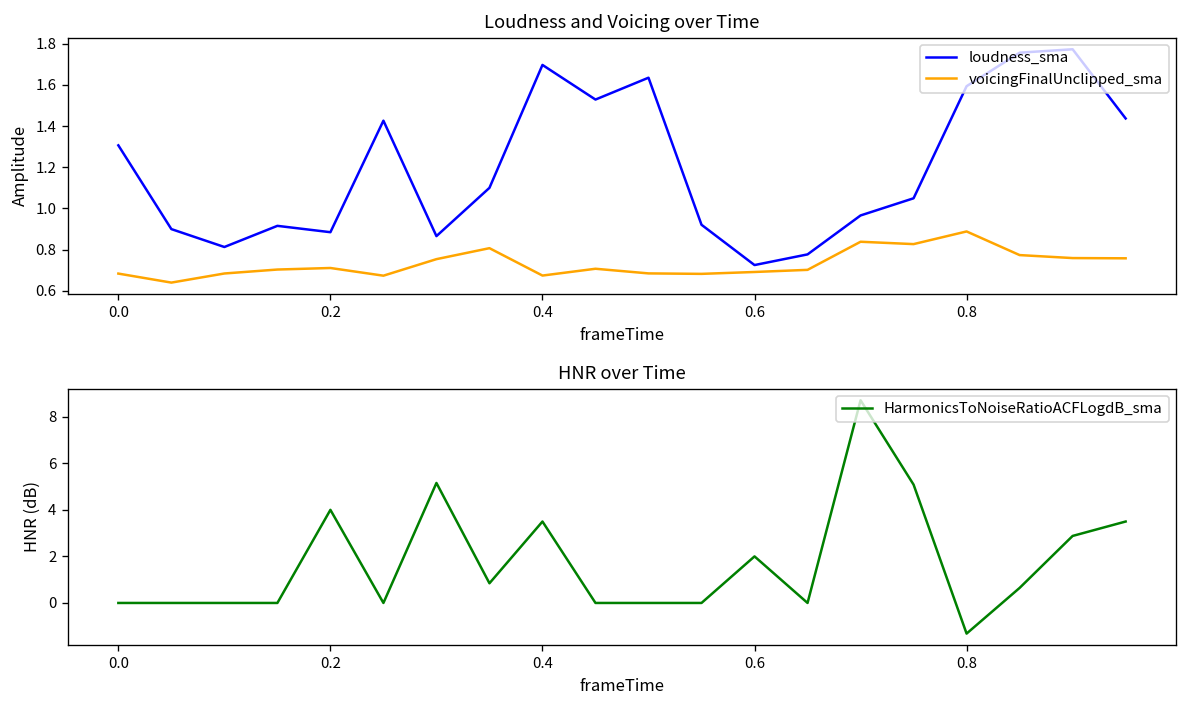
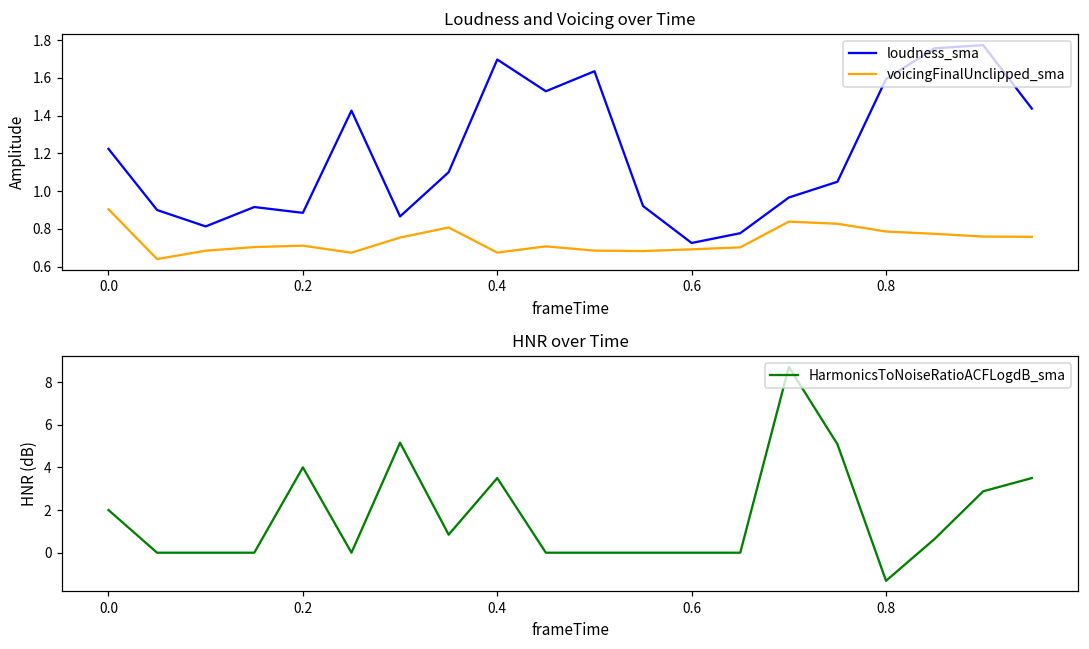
  {
    "Loudness and Voicing over Time": {
      "loudness_sma": {
-       "0.0": 1.31,
+       "0.0": 1.22,
        "0.2": 0.88,
        "0.4": 1.70,
        "0.6": 0.73
      },
      "voicingFinalUnclipped_sma": {
-       "0.0": 0.68,
+       "0.0": 0.90,
        "0.2": 0.71,
        "0.4": 0.67,
        "0.6": 0.69,
-       "0.8": 0.89
+       "0.8": 0.79
      }
    },
    "HNR over Time": {
-     "0.0": 0,
+     "0.0": 2,
      "0.2": 4,
      "0.4": 3.5,
-     "0.6": 2,
+     "0.6": 0,
      "0.8": -1.3
    }
  }
